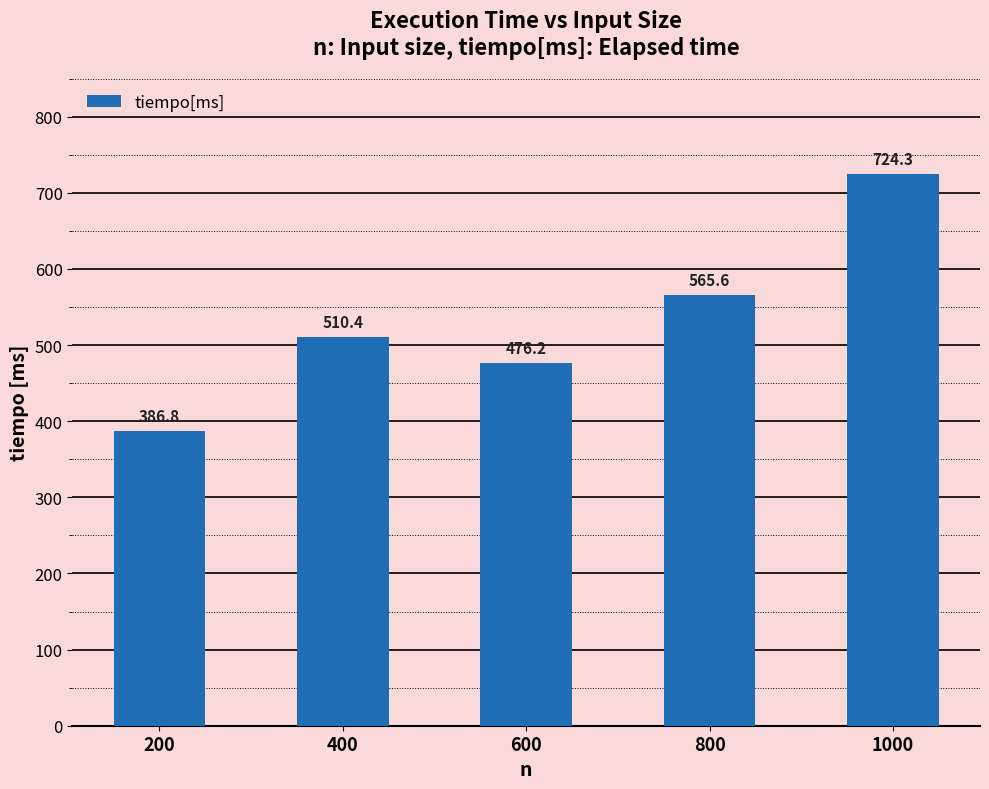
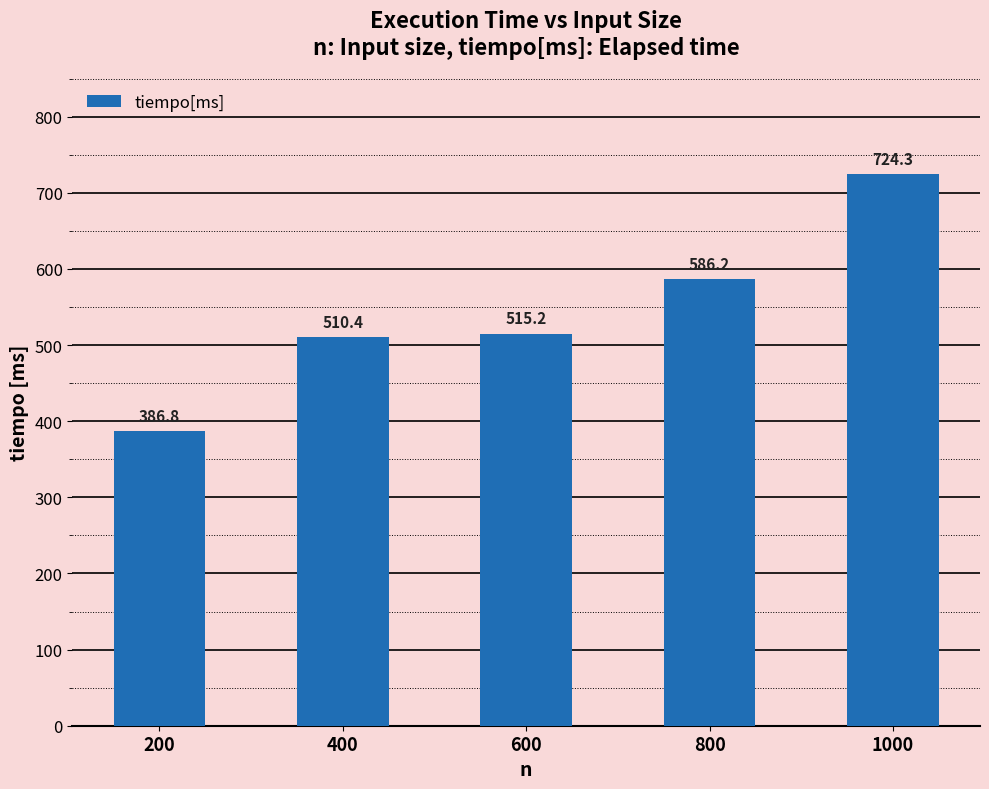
  {
    "200": 386.8,
    "400": 510.4,
-   "600": 476.2,
-   "800": 565.6,
+   "600": 515.2,
+   "800": 586.2,
    "1000": 724.3
  }
